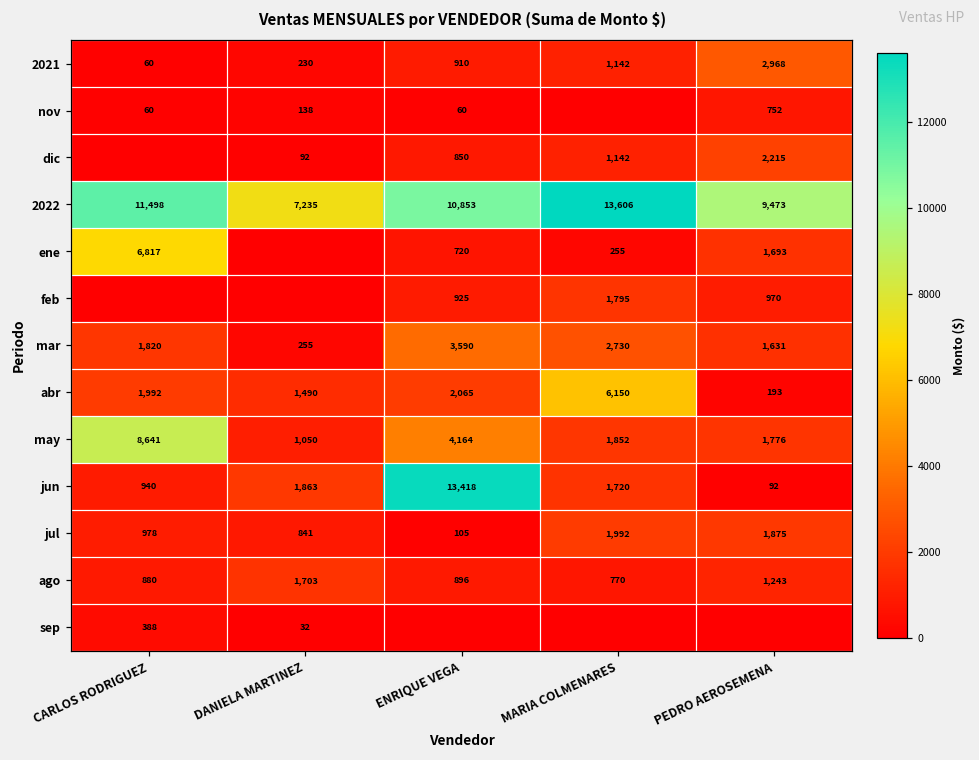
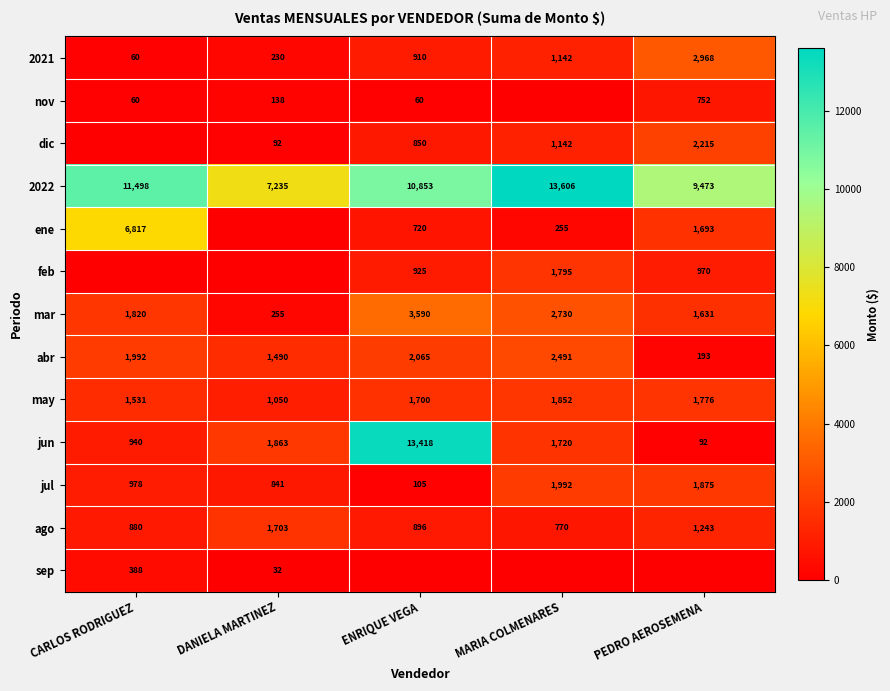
  {
    "2021": {
      "CARLOS RODRIGUEZ": "60",
      "DANIELA MARTINEZ": "230",
      "ENRIQUE VEGA": "910",
      "MARIA COLMENARES": "1,142",
      "PEDRO AEROSEMENA": "2,968"
    },
    "nov": {
      "CARLOS RODRIGUEZ": "60",
      "DANIELA MARTINEZ": "138",
      "ENRIQUE VEGA": "60",
      "PEDRO AEROSEMENA": "752"
    },
    "dic": {
      "DANIELA MARTINEZ": "92",
      "ENRIQUE VEGA": "850",
      "MARIA COLMENARES": "1,142",
      "PEDRO AEROSEMENA": "2,215"
    },
    "2022": {
      "CARLOS RODRIGUEZ": "11,498",
      "DANIELA MARTINEZ": "7,235",
      "ENRIQUE VEGA": "10,853",
      "MARIA COLMENARES": "13,606",
      "PEDRO AEROSEMENA": "9,473"
    },
    "ene": {
      "CARLOS RODRIGUEZ": "6,817",
      "ENRIQUE VEGA": "720",
      "MARIA COLMENARES": "255",
      "PEDRO AEROSEMENA": "1,693"
    },
    "feb": {
      "ENRIQUE VEGA": "925",
      "MARIA COLMENARES": "1,795",
      "PEDRO AEROSEMENA": "970"
    },
    "mar": {
      "CARLOS RODRIGUEZ": "1,820",
      "DANIELA MARTINEZ": "255",
      "ENRIQUE VEGA": "3,590",
      "MARIA COLMENARES": "2,730",
      "PEDRO AEROSEMENA": "1,631"
    },
    "abr": {
      "CARLOS RODRIGUEZ": "1,992",
      "DANIELA MARTINEZ": "1,490",
      "ENRIQUE VEGA": "2,065",
-     "MARIA COLMENARES": "6,150",
+     "MARIA COLMENARES": "2,491",
      "PEDRO AEROSEMENA": "193"
    },
    "may": {
-     "CARLOS RODRIGUEZ": "8,641",
+     "CARLOS RODRIGUEZ": "1,531",
      "DANIELA MARTINEZ": "1,050",
-     "ENRIQUE VEGA": "4,164",
+     "ENRIQUE VEGA": "1,700",
      "MARIA COLMENARES": "1,852",
      "PEDRO AEROSEMENA": "1,776"
    },
    "jun": {
      "CARLOS RODRIGUEZ": "940",
      "DANIELA MARTINEZ": "1,863",
      "ENRIQUE VEGA": "13,418",
      "MARIA COLMENARES": "1,720",
      "PEDRO AEROSEMENA": "92"
    },
    "jul": {
      "CARLOS RODRIGUEZ": "978",
      "DANIELA MARTINEZ": "841",
      "ENRIQUE VEGA": "105",
      "MARIA COLMENARES": "1,992",
      "PEDRO AEROSEMENA": "1,875"
    },
    "ago": {
      "CARLOS RODRIGUEZ": "880",
      "DANIELA MARTINEZ": "1,703",
      "ENRIQUE VEGA": "896",
      "MARIA COLMENARES": "770",
      "PEDRO AEROSEMENA": "1,243"
    },
    "sep": {
      "CARLOS RODRIGUEZ": "388",
      "DANIELA MARTINEZ": "32"
    }
  }
